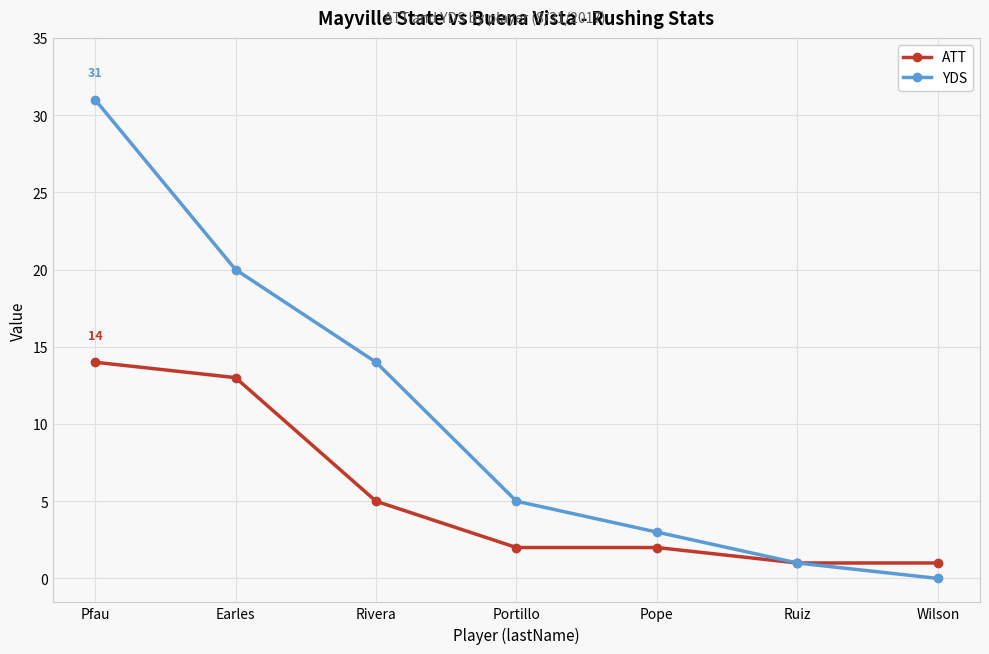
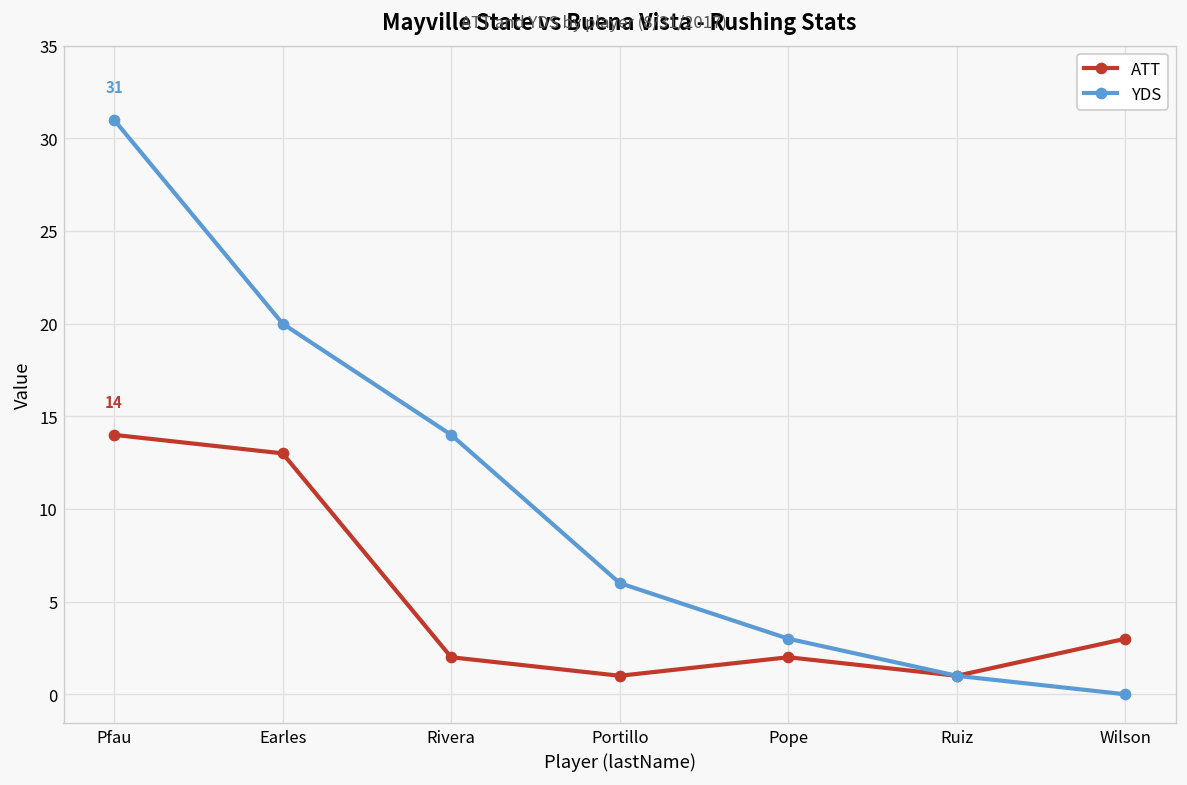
  {
    "ATT": {
      "Earles": 13,
-     "Rivera": 5,
-     "Portillo": 2,
+     "Rivera": 2,
+     "Portillo": 1,
      "Pope": 2,
-     "Wilson": 1
+     "Wilson": 3
    },
    "YDS": {
      "Earles": 20,
      "Rivera": 14,
-     "Portillo": 5,
+     "Portillo": 6,
      "Pope": 3,
      "Wilson": 0
    }
  }
